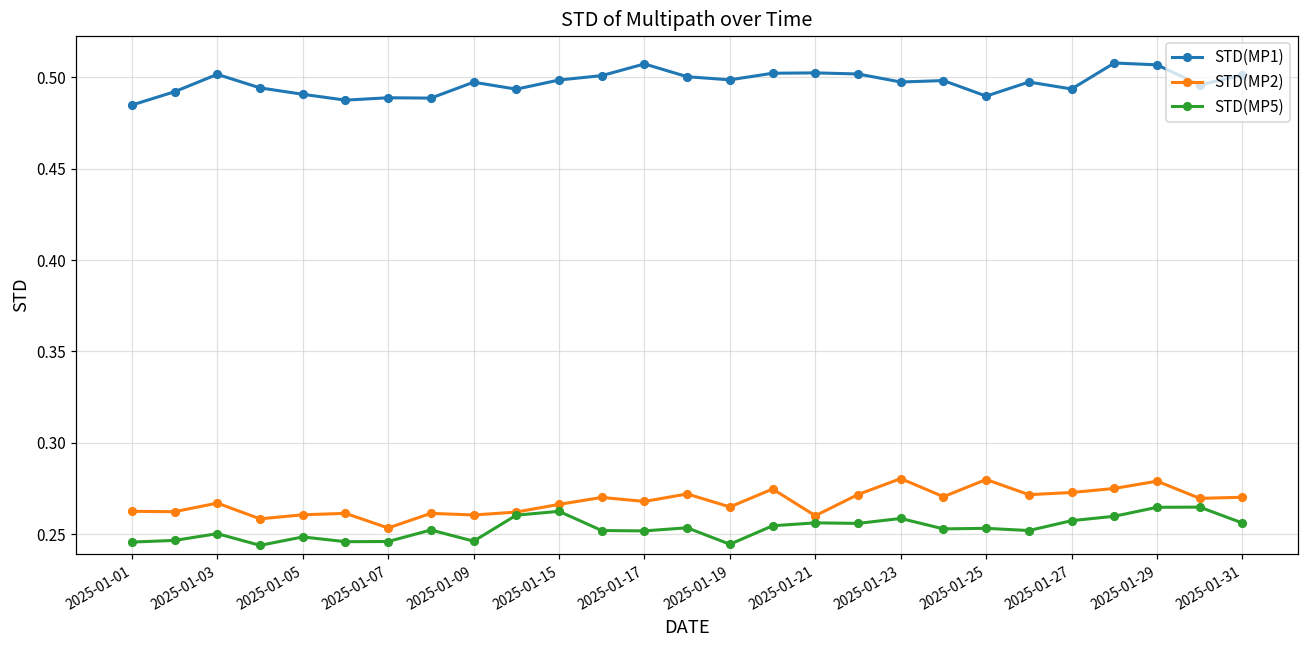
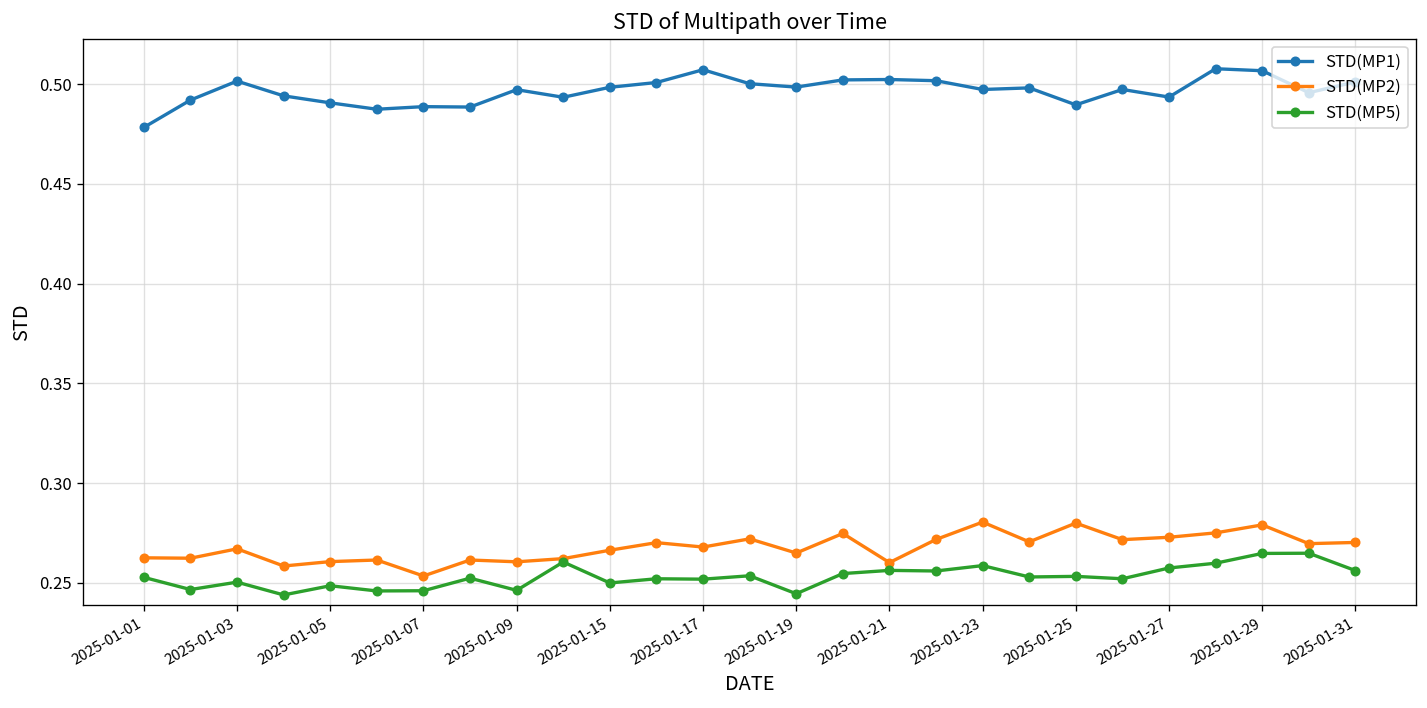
  {
    "STD(MP1)": {
-     "2025-01-01": 0.485,
+     "2025-01-01": 0.478,
      "2025-01-03": 0.502,
      "2025-01-05": 0.491,
      "2025-01-07": 0.489,
      "2025-01-09": 0.497,
      "2025-01-15": 0.498,
      "2025-01-17": 0.507,
      "2025-01-19": 0.499,
      "2025-01-21": 0.502,
      "2025-01-23": 0.497,
      "2025-01-25": 0.490,
      "2025-01-27": 0.494,
      "2025-01-29": 0.507
    },
    "STD(MP2)": {
      "2025-01-01": 0.263,
      "2025-01-03": 0.267,
      "2025-01-05": 0.261,
      "2025-01-07": 0.254,
      "2025-01-09": 0.261,
      "2025-01-15": 0.266,
      "2025-01-17": 0.268,
      "2025-01-19": 0.265,
      "2025-01-21": 0.260,
      "2025-01-23": 0.281,
      "2025-01-25": 0.280,
      "2025-01-27": 0.273,
      "2025-01-29": 0.279,
      "2025-01-31": 0.270
    },
    "STD(MP5)": {
-     "2025-01-01": 0.246,
+     "2025-01-01": 0.253,
      "2025-01-03": 0.250,
      "2025-01-05": 0.249,
      "2025-01-07": 0.246,
      "2025-01-09": 0.246,
-     "2025-01-15": 0.263,
+     "2025-01-15": 0.250,
      "2025-01-17": 0.252,
      "2025-01-19": 0.245,
      "2025-01-21": 0.256,
      "2025-01-23": 0.259,
      "2025-01-25": 0.253,
      "2025-01-27": 0.258,
      "2025-01-29": 0.265,
      "2025-01-31": 0.256
    }
  }
